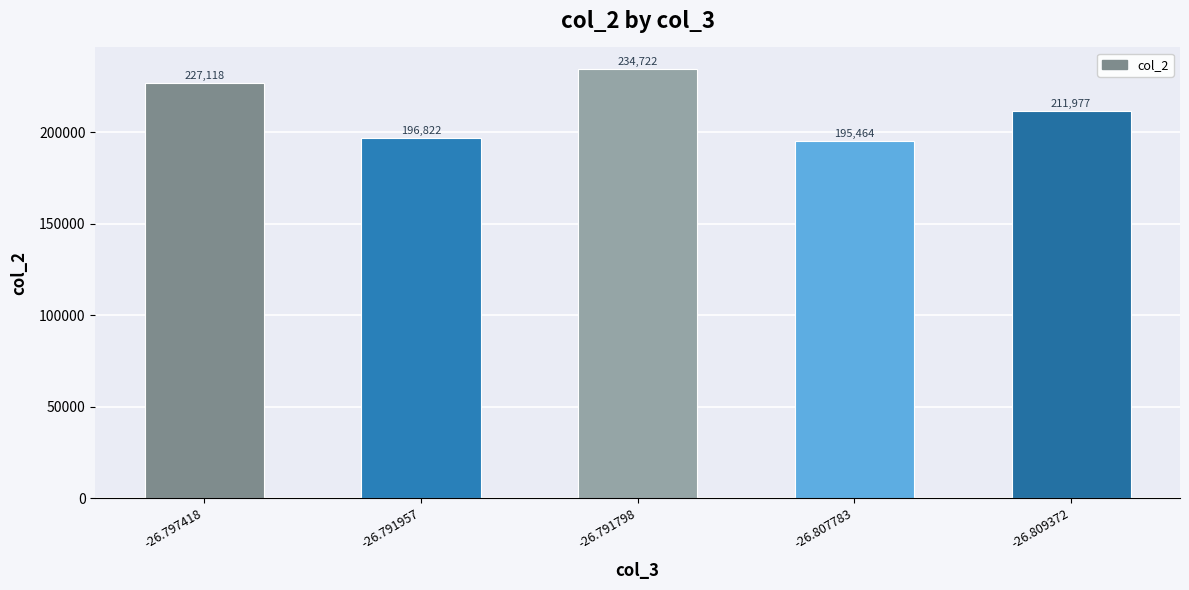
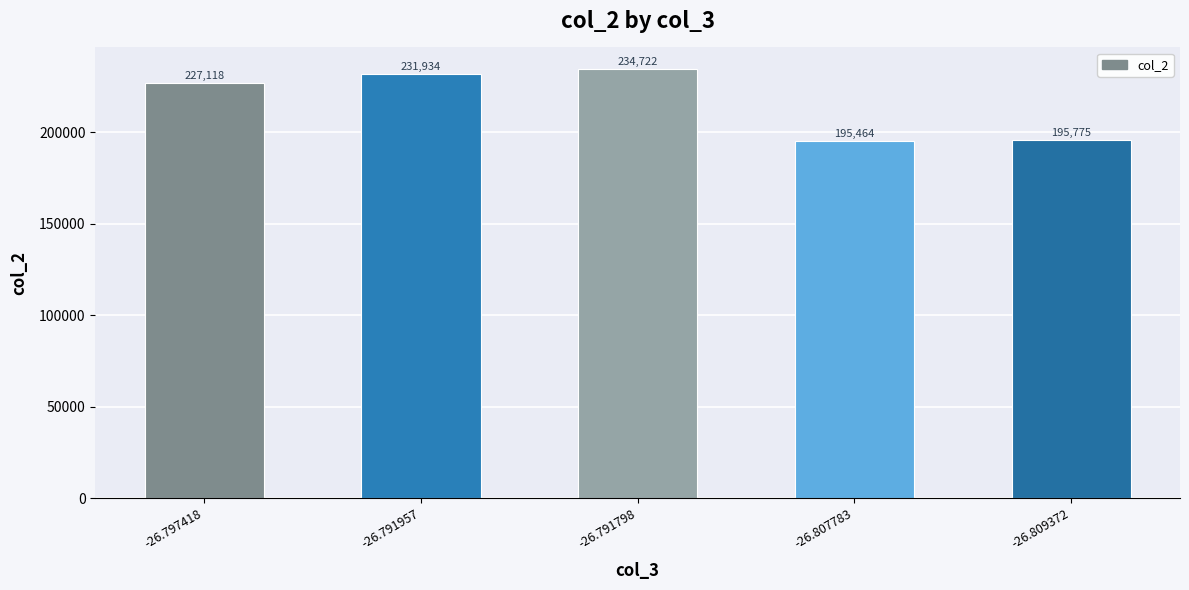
  {
    "-26.797418": "227,118",
-   "-26.791957": "196,822",
+   "-26.791957": "231,934",
    "-26.791798": "234,722",
    "-26.807783": "195,464",
-   "-26.809372": "211,977"
+   "-26.809372": "195,775"
  }
